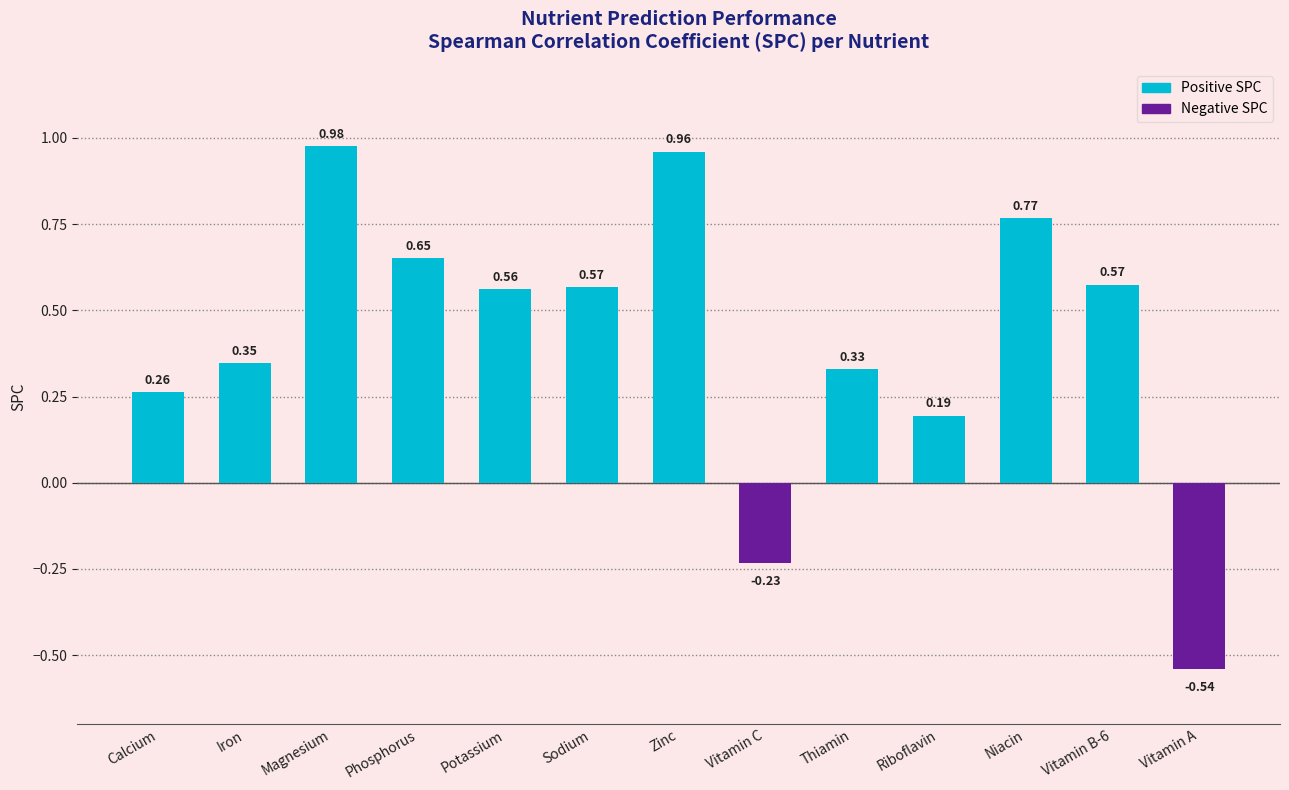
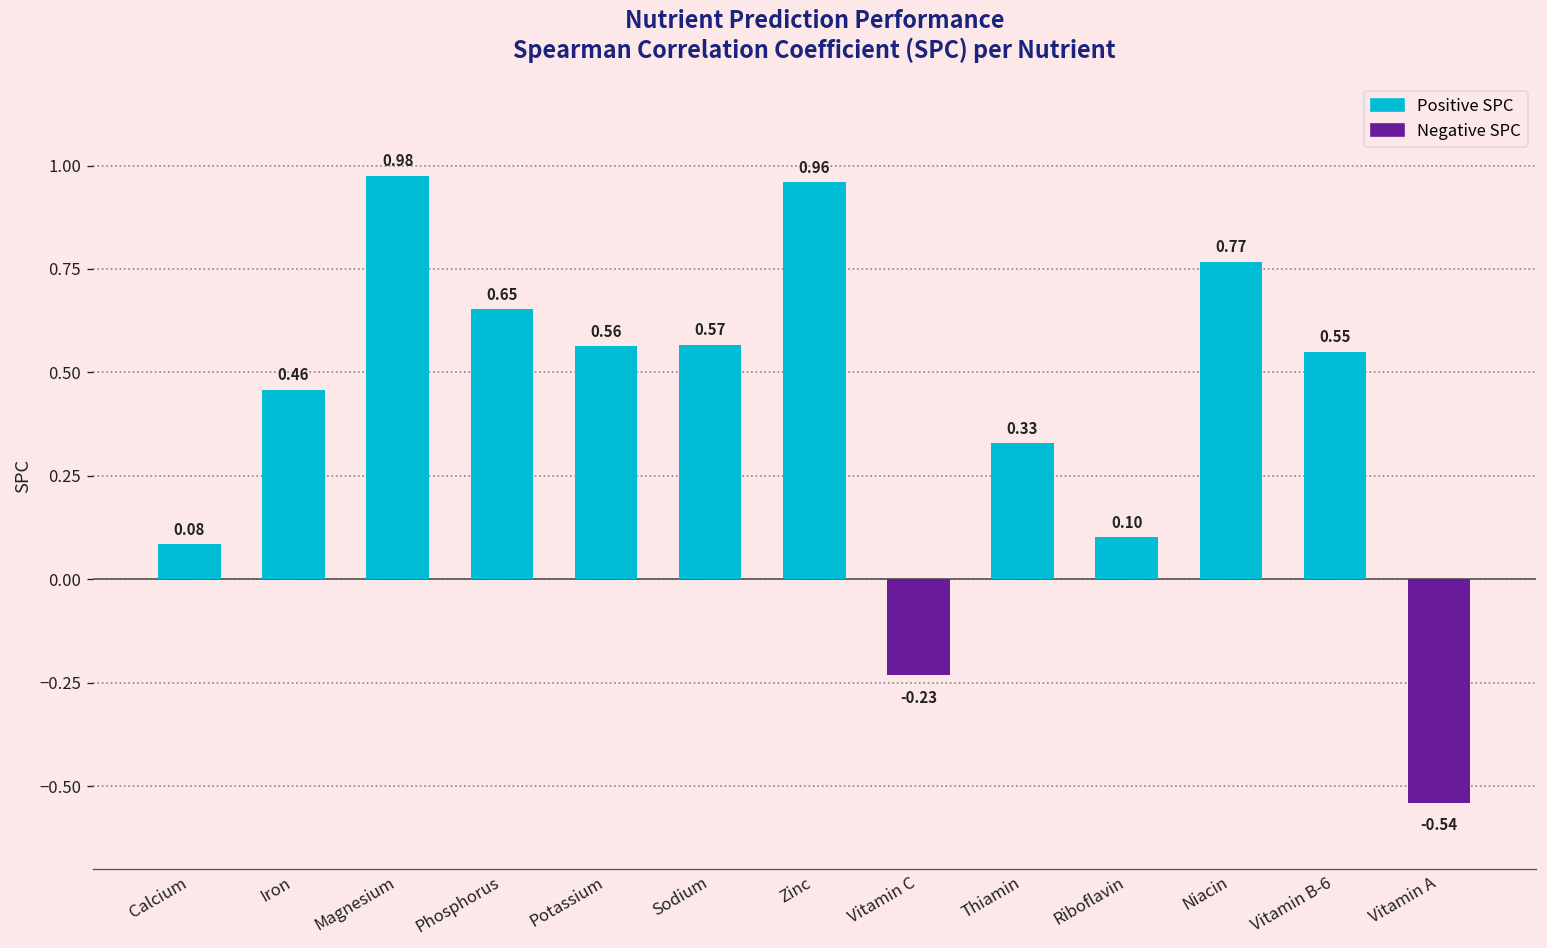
  {
-   "Calcium": 0.26,
-   "Iron": 0.35,
+   "Calcium": 0.08,
+   "Iron": 0.46,
    "Magnesium": 0.98,
    "Phosphorus": 0.65,
    "Potassium": 0.56,
    "Sodium": 0.57,
    "Zinc": 0.96,
    "Vitamin C": -0.23,
    "Thiamin": 0.33,
-   "Riboflavin": 0.19,
+   "Riboflavin": 0.10,
    "Niacin": 0.77,
-   "Vitamin B-6": 0.57,
+   "Vitamin B-6": 0.55,
    "Vitamin A": -0.54
  }
